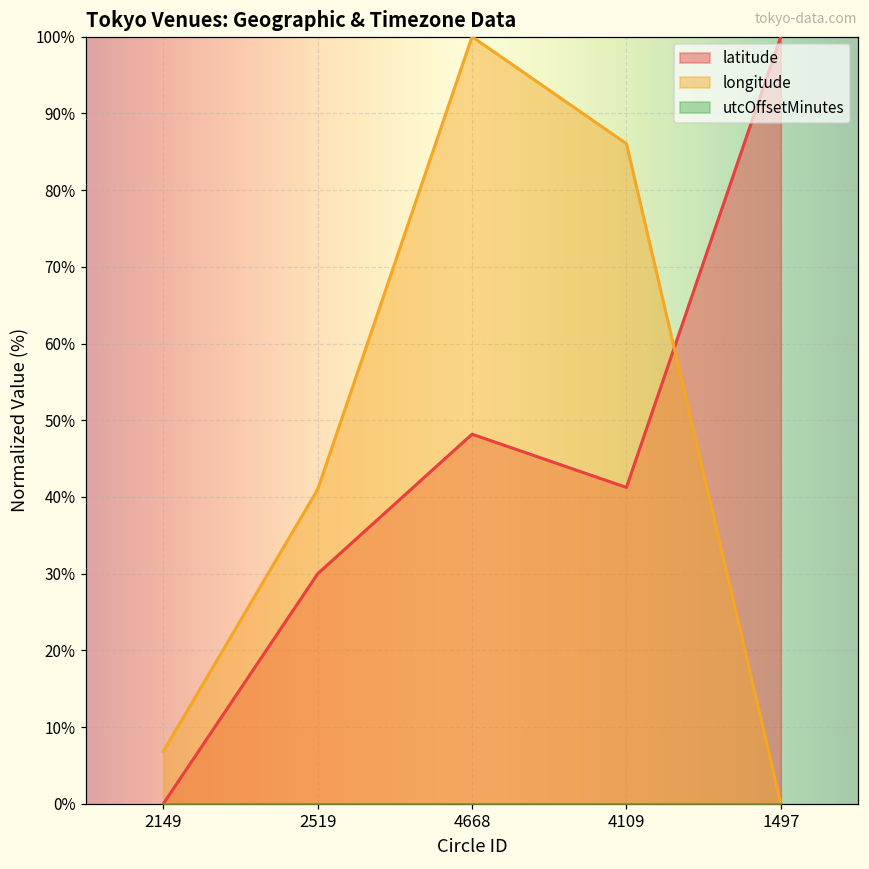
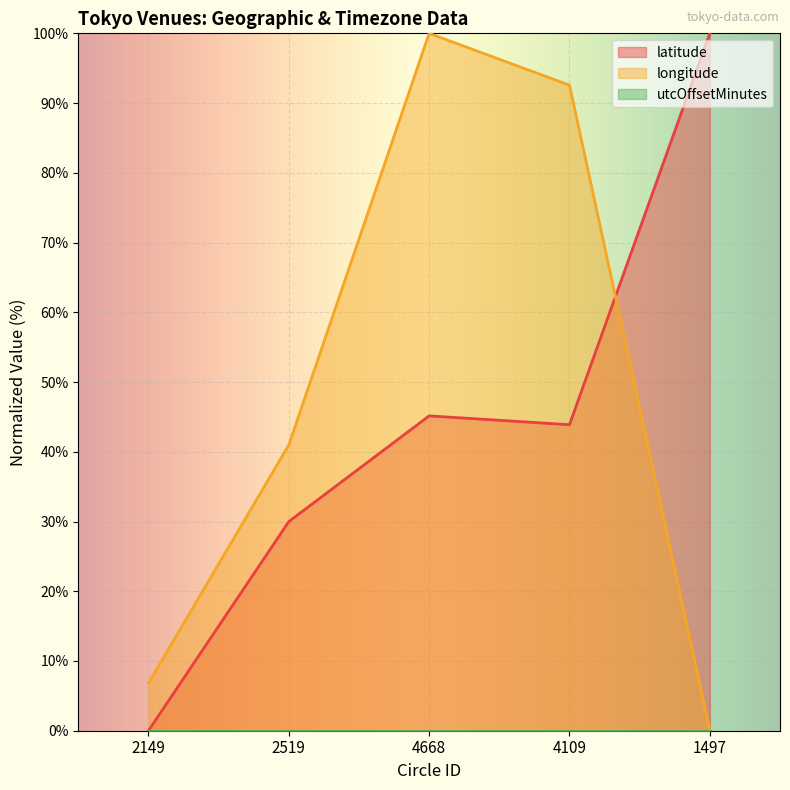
  {
    "latitude": {
      "2519": "30%",
-     "4668": "48%",
-     "4109": "41%",
+     "4668": "45%",
+     "4109": "44%",
      "1497": "100%"
    },
    "longitude": {
      "2149": "7%",
      "2519": "41%",
      "4668": "100%",
-     "4109": "86%"
+     "4109": "93%"
    },
    "utcOffsetMinutes": {
      "2519": "0%",
      "4668": "0%",
      "4109": "0%"
    }
  }
